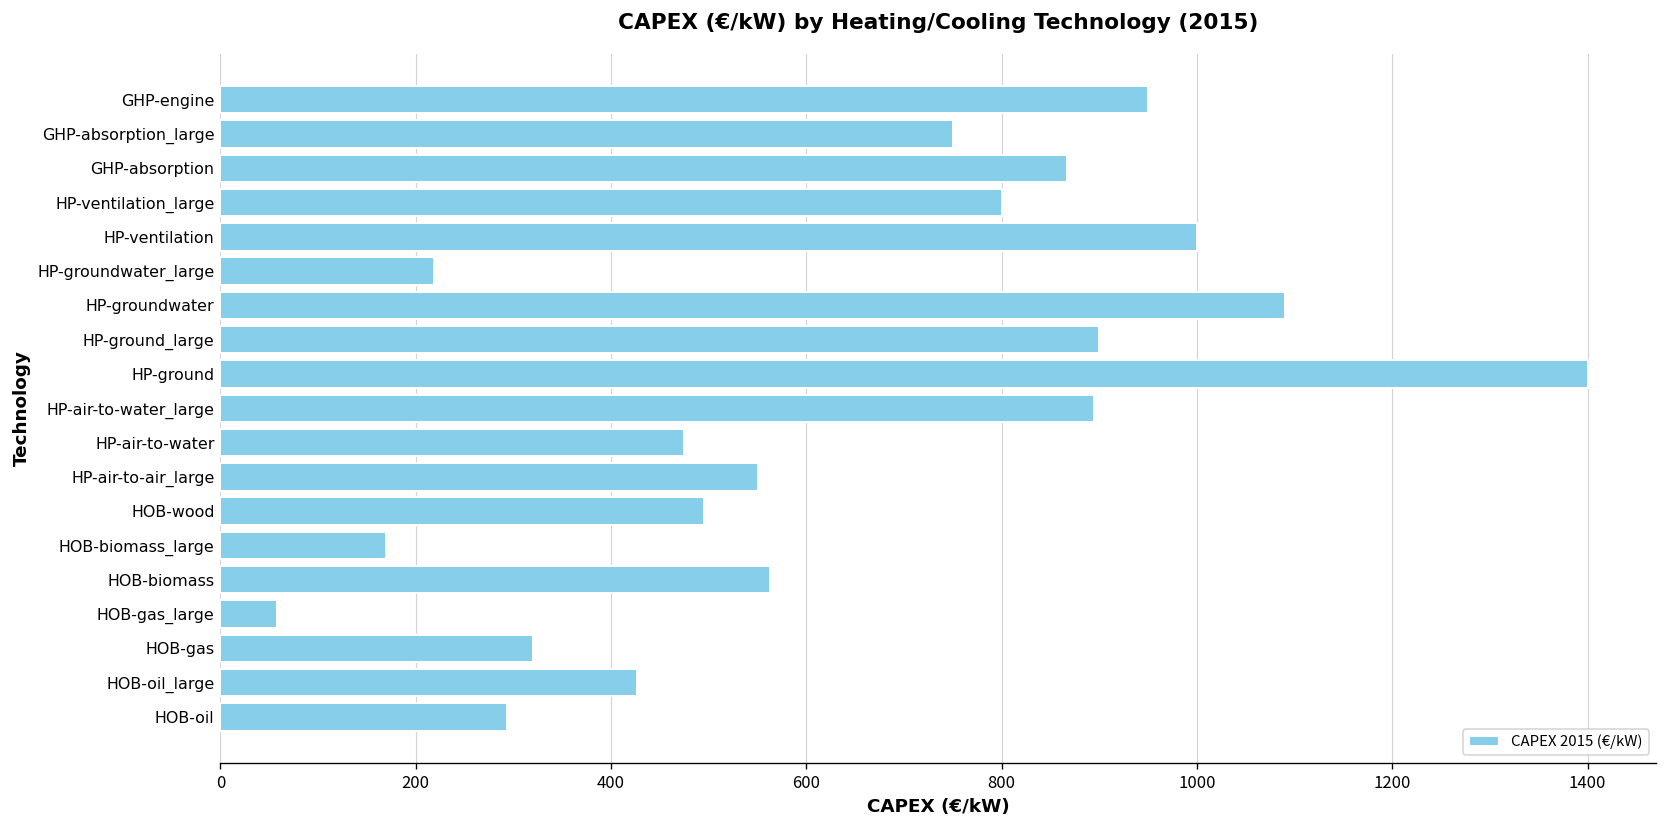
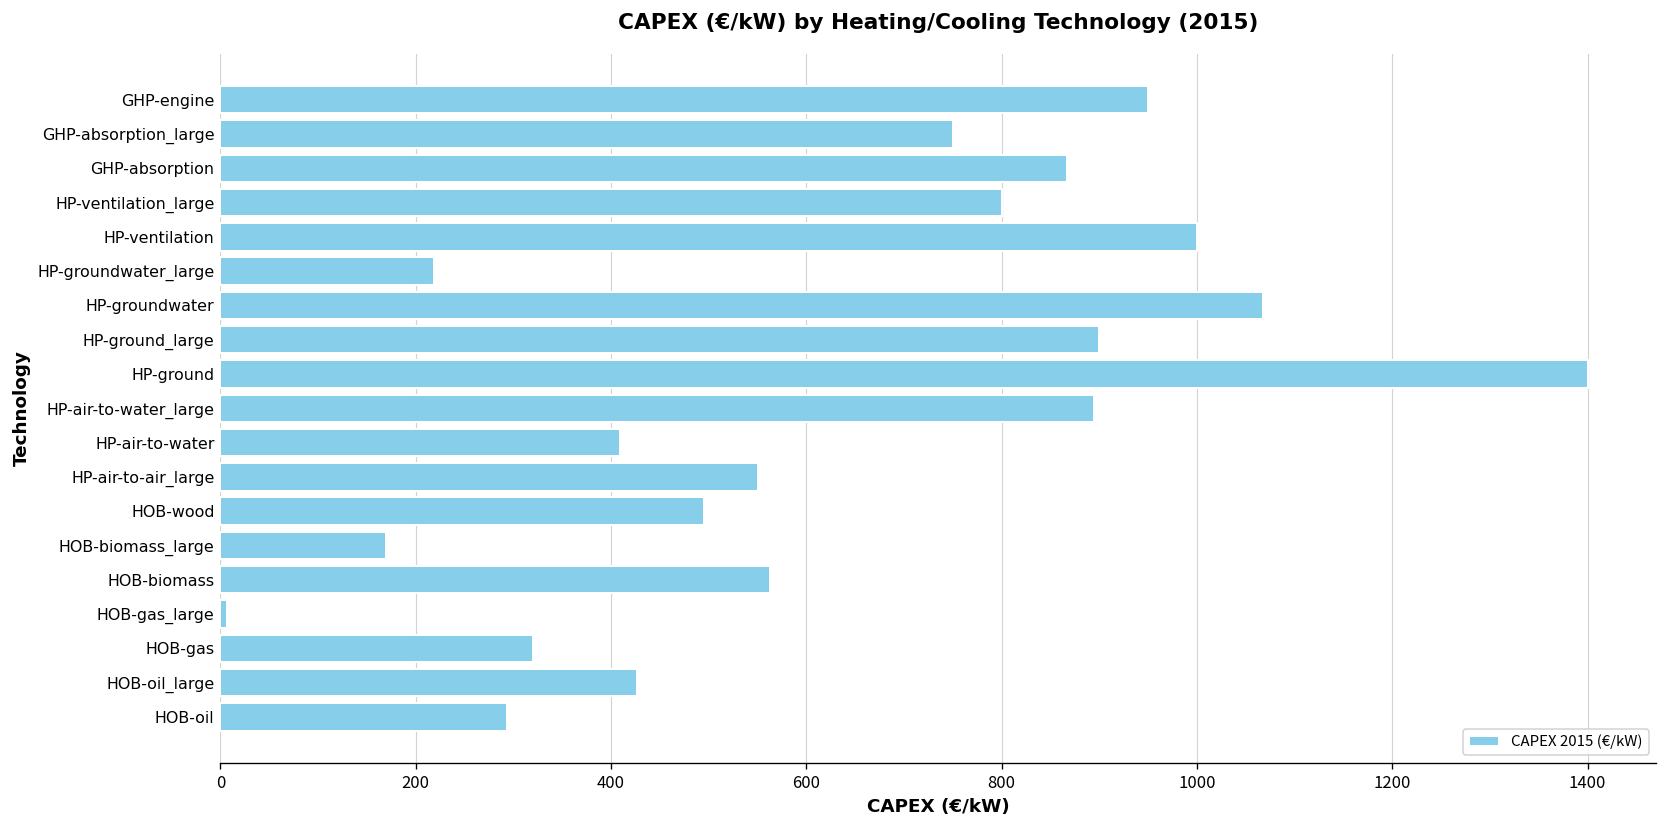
  {
    "GHP-engine": 950,
    "GHP-absorption_large": 750,
    "GHP-absorption": 870,
    "HP-ventilation_large": 800,
    "HP-ventilation": 1000,
    "HP-groundwater_large": 220,
-   "HP-groundwater": 1090,
+   "HP-groundwater": 1070,
    "HP-ground_large": 900,
    "HP-ground": 1400,
    "HP-air-to-water_large": 900,
-   "HP-air-to-water": 480,
+   "HP-air-to-water": 410,
    "HP-air-to-air_large": 550,
    "HOB-wood": 500,
    "HOB-biomass_large": 170,
    "HOB-biomass": 560,
-   "HOB-gas_large": 60,
+   "HOB-gas_large": 10,
    "HOB-gas": 320,
    "HOB-oil_large": 430,
    "HOB-oil": 290
  }
